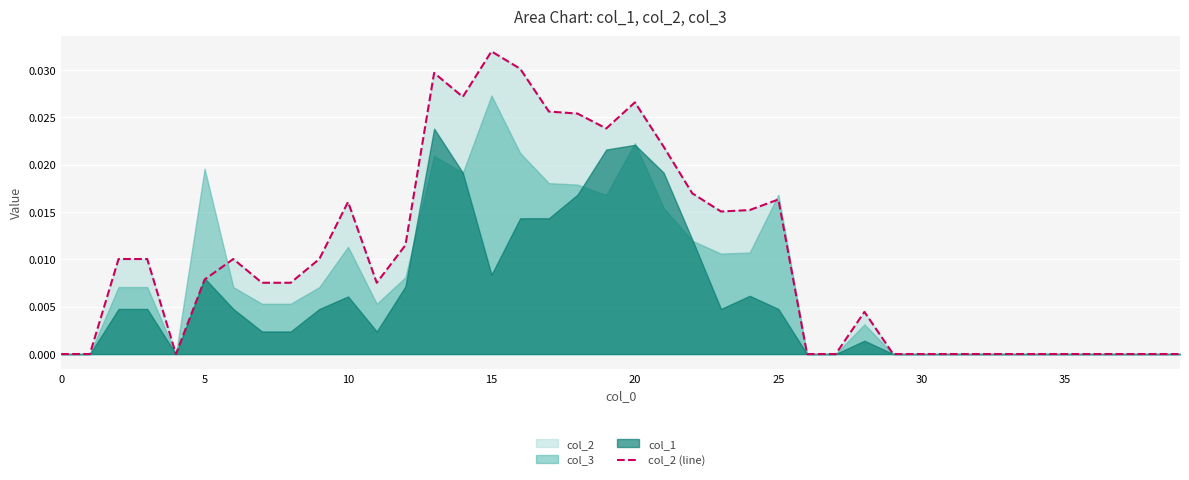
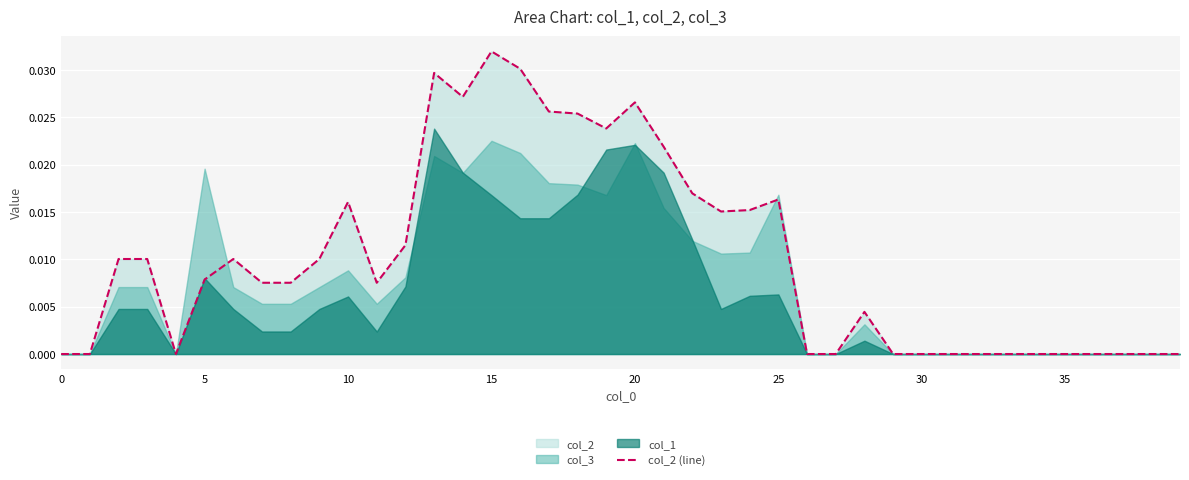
  {
    "col_2": {
      "10": 0.016,
      "15": 0.032,
      "20": 0.027,
      "25": 0.016
    },
    "col_3": {
      "5": 0.020,
-     "10": 0.011,
-     "15": 0.027,
+     "10": 0.009,
+     "15": 0.023,
      "25": 0.017
    },
    "col_1": {
      "10": 0.006,
-     "15": 0.008,
-     "25": 0.005
+     "15": 0.017,
+     "25": 0.006
    }
  }
